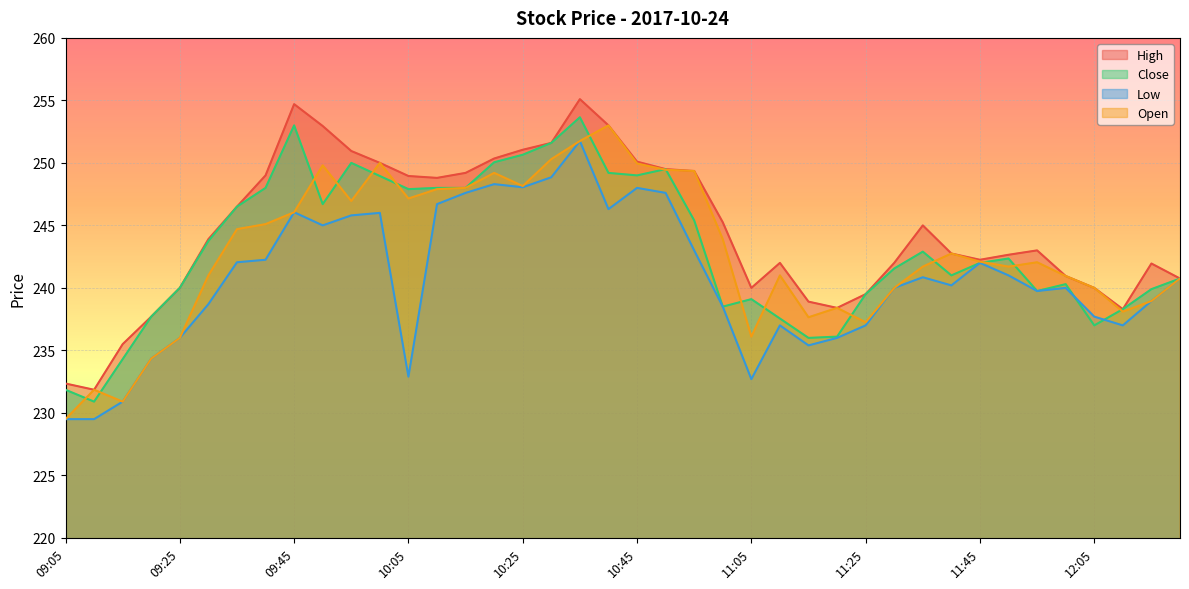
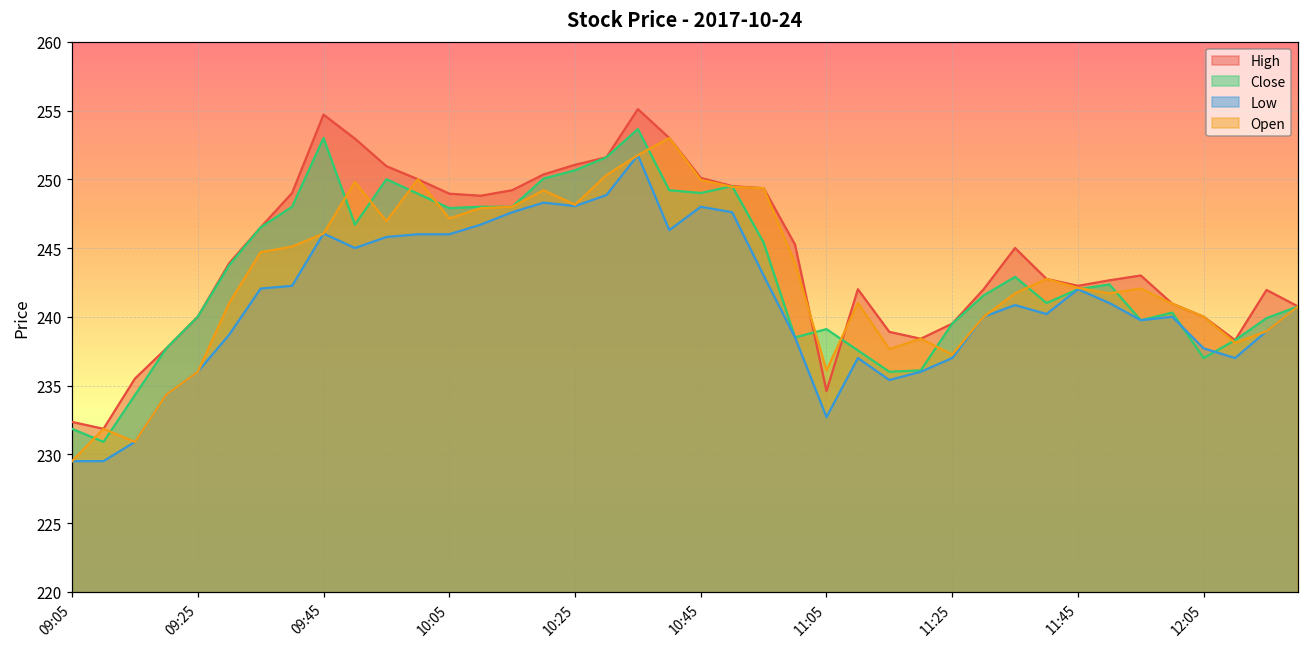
  {
    "High": {
      "09:05": 232.4,
      "09:45": 254.7,
      "10:05": 249.0,
      "10:25": 251.1,
-     "11:05": 240.0
+     "11:05": 234.6
    },
    "Close": {
      "09:05": 231.9,
      "09:45": 253.0,
      "10:05": 247.9,
      "10:25": 250.7,
      "10:45": 249.0,
      "11:05": 239.1,
      "12:05": 237.0
    },
    "Low": {
-     "10:05": 232.9,
+     "10:05": 246.0,
      "10:45": 248.0,
      "11:05": 232.7,
      "11:25": 237.0,
      "12:05": 237.7
    },
    "Open": {
      "10:05": 247.2,
      "11:05": 236.1,
      "11:25": 237.3
    }
  }
